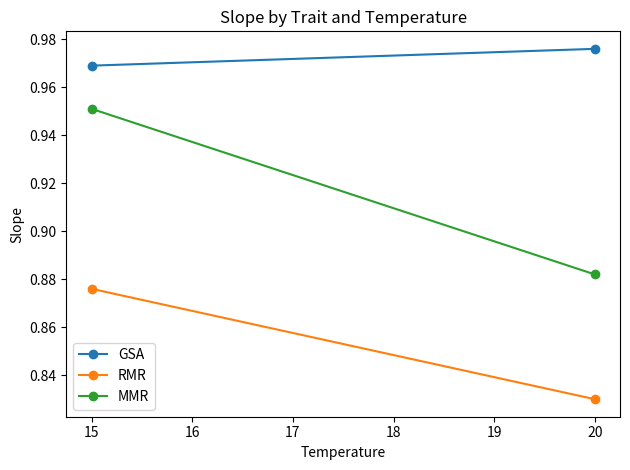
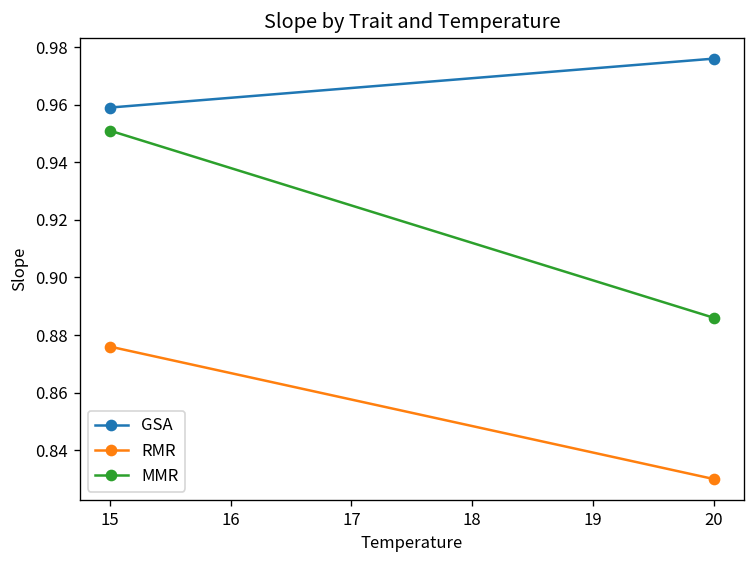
  {
    "GSA": {
-     "15": 0.969,
+     "15": 0.959,
      "20": 0.976
    },
    "RMR": {
      "15": 0.876,
      "20": 0.830
    },
    "MMR": {
      "15": 0.951,
-     "20": 0.882
+     "20": 0.886
    }
  }
